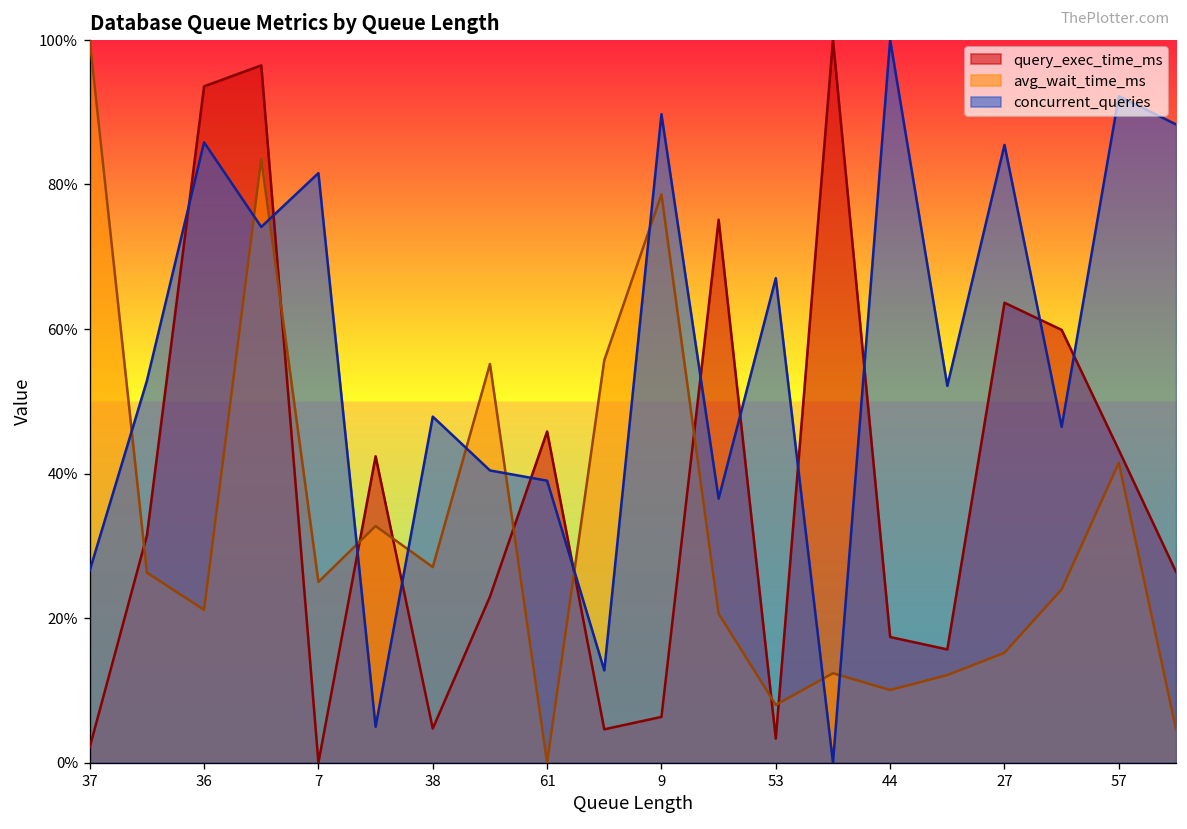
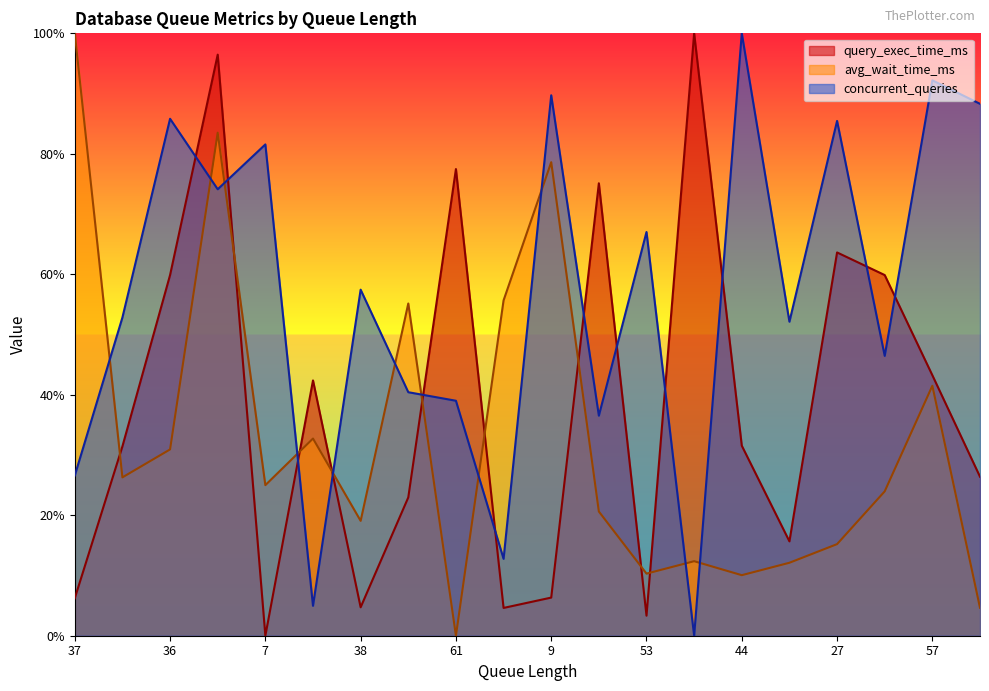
  {
    "query_exec_time_ms": {
-     "37": "2%",
-     "36": "94%",
+     "37": "6%",
+     "36": "60%",
      "38": "5%",
-     "61": "46%",
+     "61": "77%",
      "53": "3%",
-     "44": "17%",
+     "44": "32%",
      "27": "64%",
      "57": "43%"
    },
    "avg_wait_time_ms": {
      "37": "100%",
-     "36": "21%",
-     "38": "27%",
+     "36": "31%",
+     "38": "19%",
      "61": "0%",
-     "53": "8%",
+     "53": "10%",
      "44": "10%",
      "27": "15%",
      "57": "41%"
    },
    "concurrent_queries": {
      "37": "27%",
      "36": "86%",
-     "38": "48%",
+     "38": "57%",
      "61": "39%",
      "53": "67%",
      "44": "100%",
      "27": "85%"
    }
  }
